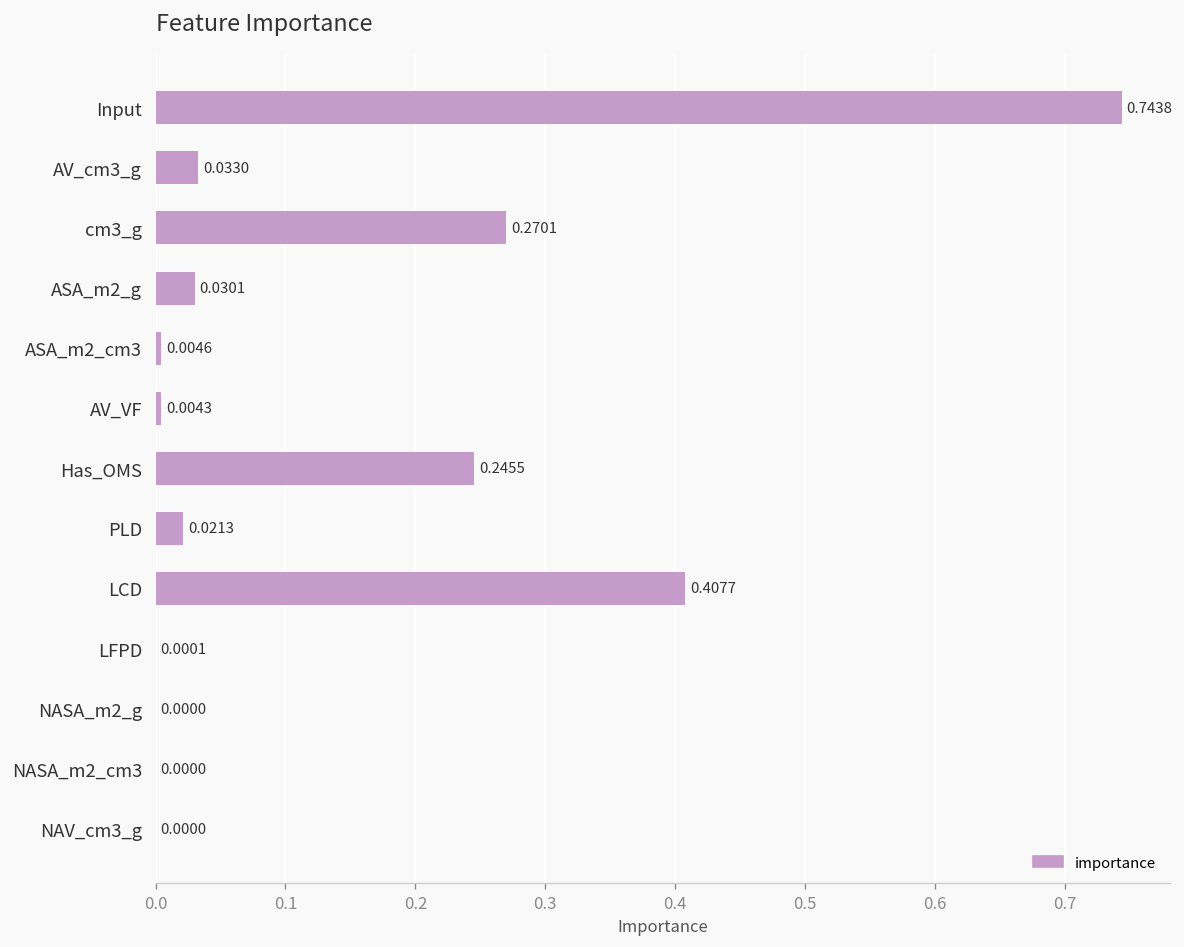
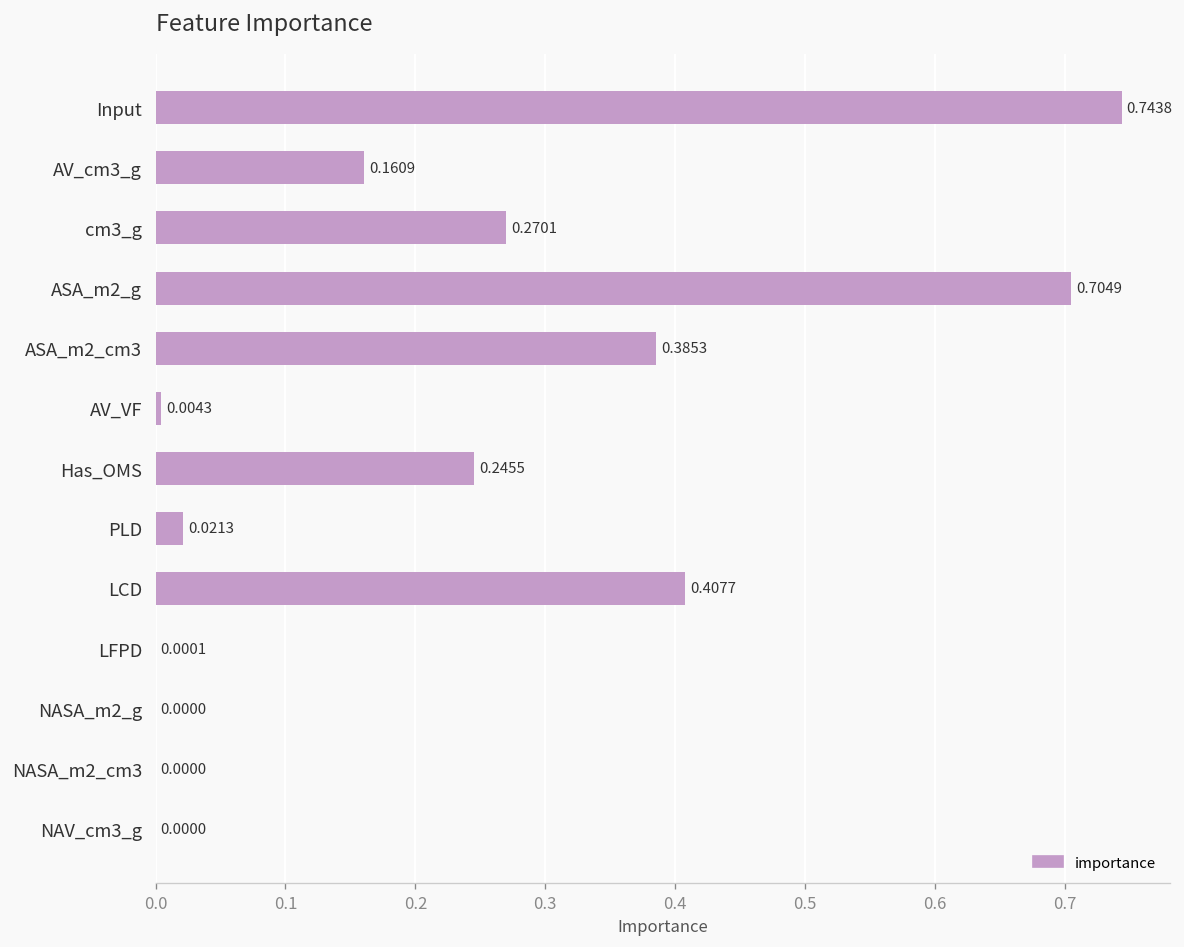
  {
    "Input": 0.7438,
-   "AV_cm3_g": 0.0330,
+   "AV_cm3_g": 0.1609,
    "cm3_g": 0.2701,
-   "ASA_m2_g": 0.0301,
-   "ASA_m2_cm3": 0.0046,
+   "ASA_m2_g": 0.7049,
+   "ASA_m2_cm3": 0.3853,
    "AV_VF": 0.0043,
    "Has_OMS": 0.2455,
    "PLD": 0.0213,
    "LCD": 0.4077,
    "LFPD": 0.0001,
    "NASA_m2_g": 0.0000,
    "NASA_m2_cm3": 0.0000,
    "NAV_cm3_g": 0.0000
  }
